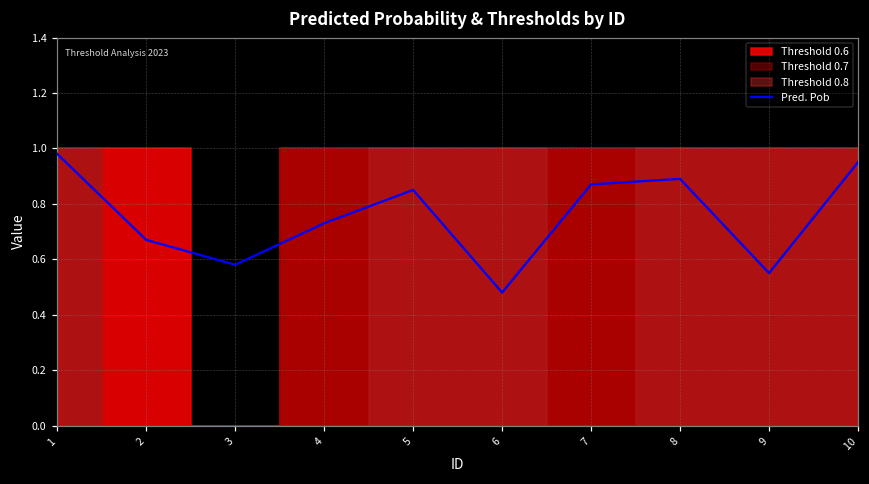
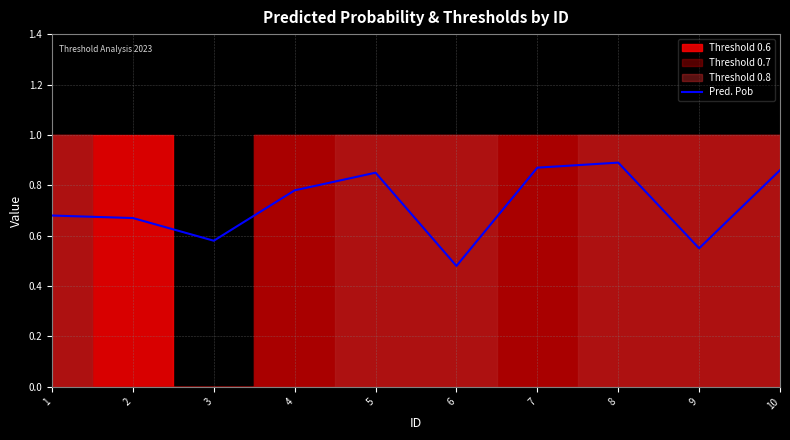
  {
    "Pred. Pob": {
-     "1": 0.98,
+     "1": 0.68,
      "2": 0.67,
      "3": 0.58,
-     "4": 0.73,
+     "4": 0.78,
      "5": 0.85,
      "6": 0.48,
      "7": 0.87,
      "8": 0.89,
      "9": 0.55,
-     "10": 0.95
+     "10": 0.86
    }
  }
